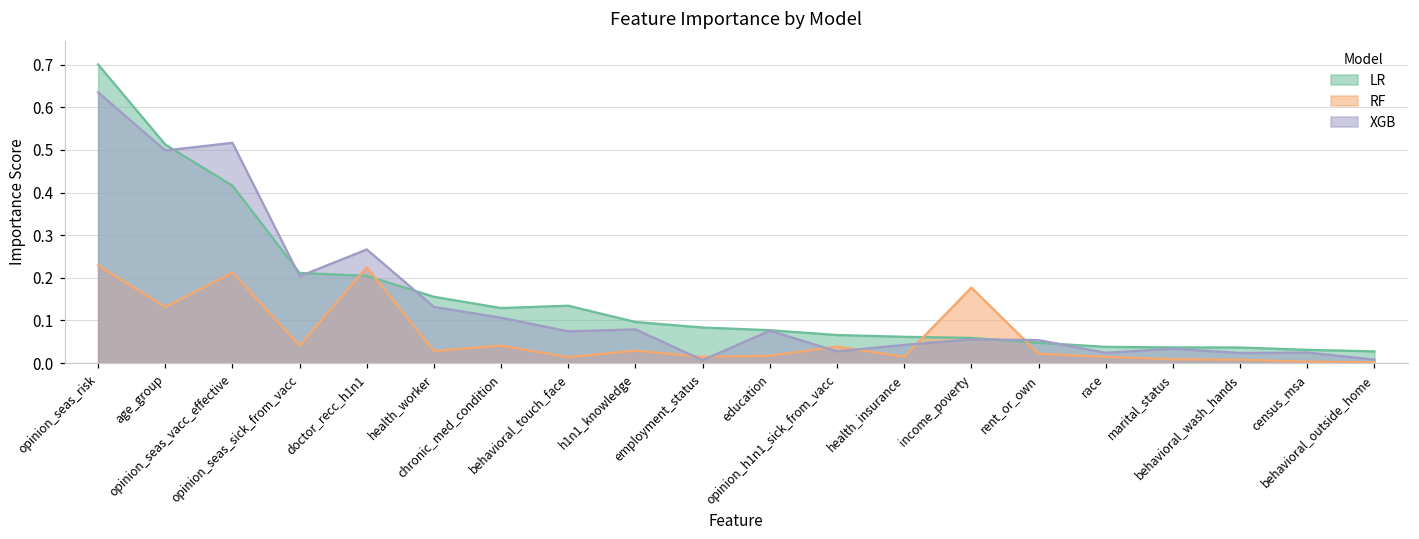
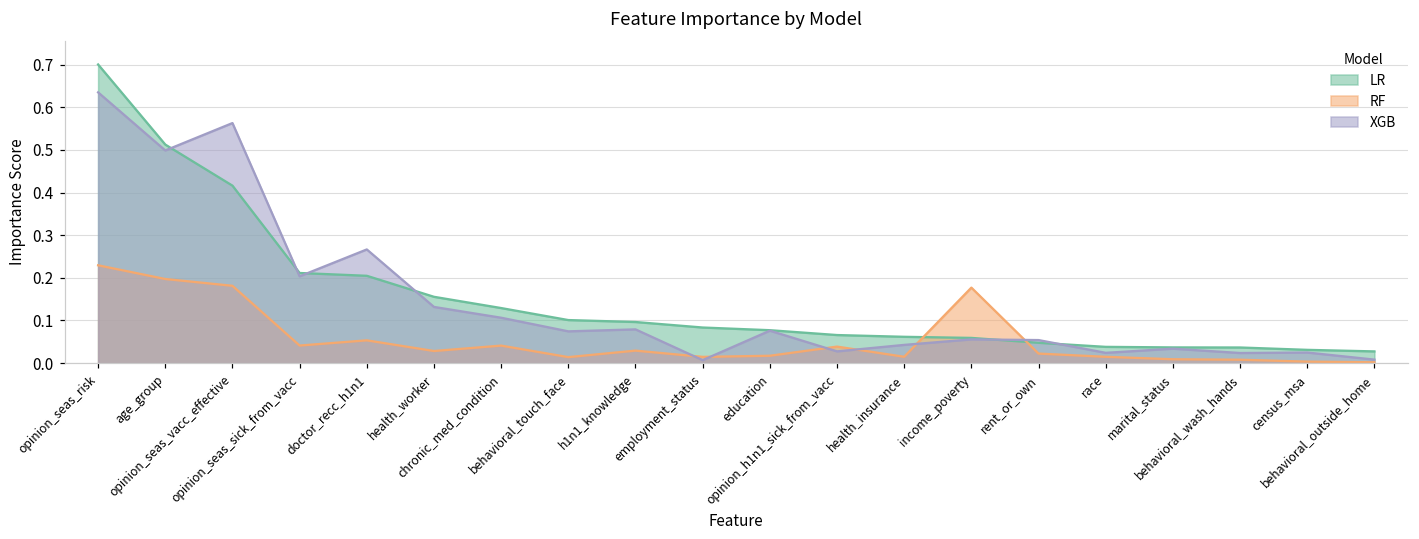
  {
    "LR": {
      "opinion_seas_risk": 0.70,
      "age_group": 0.51,
      "opinion_seas_vacc_effective": 0.42,
      "opinion_seas_sick_from_vacc": 0.21,
      "doctor_recc_h1n1": 0.20,
      "health_worker": 0.16,
      "chronic_med_condition": 0.13,
-     "behavioral_touch_face": 0.13,
+     "behavioral_touch_face": 0.10,
      "h1n1_knowledge": 0.10,
      "employment_status": 0.08,
      "opinion_h1n1_sick_from_vacc": 0.07,
      "health_insurance": 0.06,
      "race": 0.04,
      "behavioral_wash_hands": 0.04,
      "behavioral_outside_home": 0.03
    },
    "RF": {
      "opinion_seas_risk": 0.23,
-     "age_group": 0.13,
-     "opinion_seas_vacc_effective": 0.21,
+     "age_group": 0.20,
+     "opinion_seas_vacc_effective": 0.18,
      "opinion_seas_sick_from_vacc": 0.04,
-     "doctor_recc_h1n1": 0.22,
+     "doctor_recc_h1n1": 0.05,
      "health_worker": 0.03,
      "chronic_med_condition": 0.04,
      "behavioral_touch_face": 0.01,
      "h1n1_knowledge": 0.03,
      "employment_status": 0.01,
      "education": 0.02,
      "opinion_h1n1_sick_from_vacc": 0.04,
      "health_insurance": 0.01,
      "income_poverty": 0.18,
      "rent_or_own": 0.02,
      "race": 0.01,
      "marital_status": 0.01,
      "behavioral_wash_hands": 0.01,
      "census_msa": 0.00
    },
    "XGB": {
      "opinion_seas_risk": 0.63,
      "age_group": 0.50,
-     "opinion_seas_vacc_effective": 0.52,
+     "opinion_seas_vacc_effective": 0.56,
      "opinion_seas_sick_from_vacc": 0.20,
      "doctor_recc_h1n1": 0.27,
      "health_worker": 0.13,
      "chronic_med_condition": 0.11,
      "behavioral_touch_face": 0.07,
      "h1n1_knowledge": 0.08,
      "employment_status": 0.01,
      "opinion_h1n1_sick_from_vacc": 0.03,
      "health_insurance": 0.04,
      "race": 0.02,
      "behavioral_wash_hands": 0.02
    }
  }
